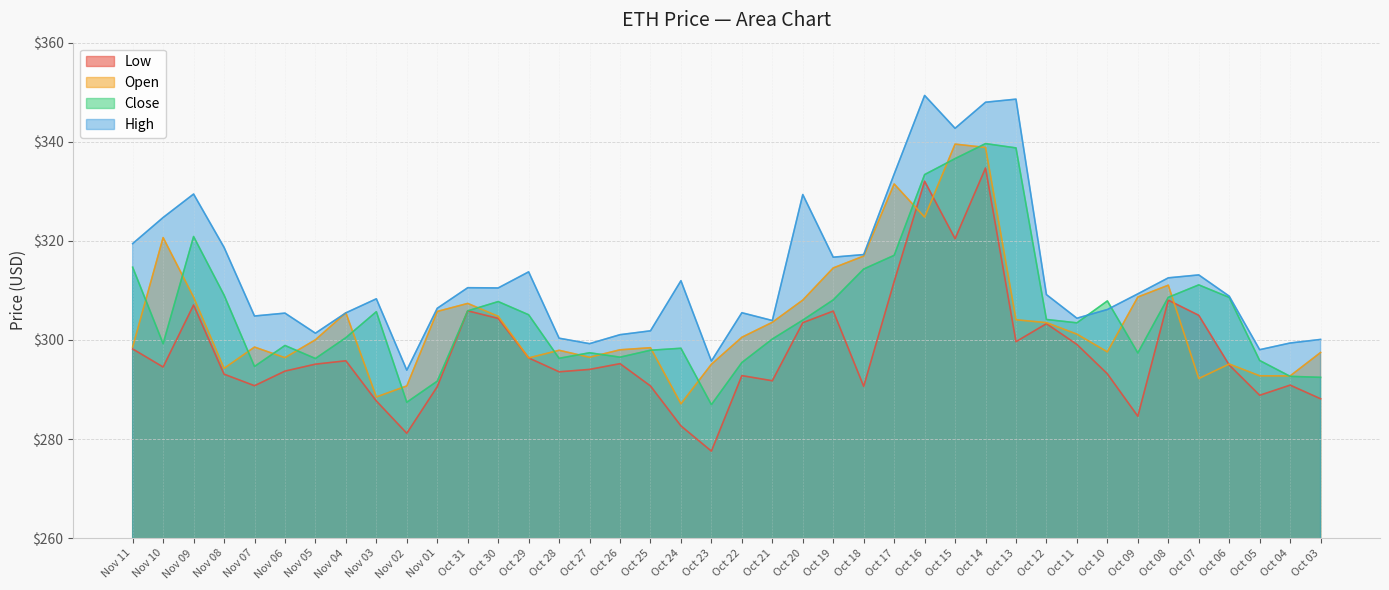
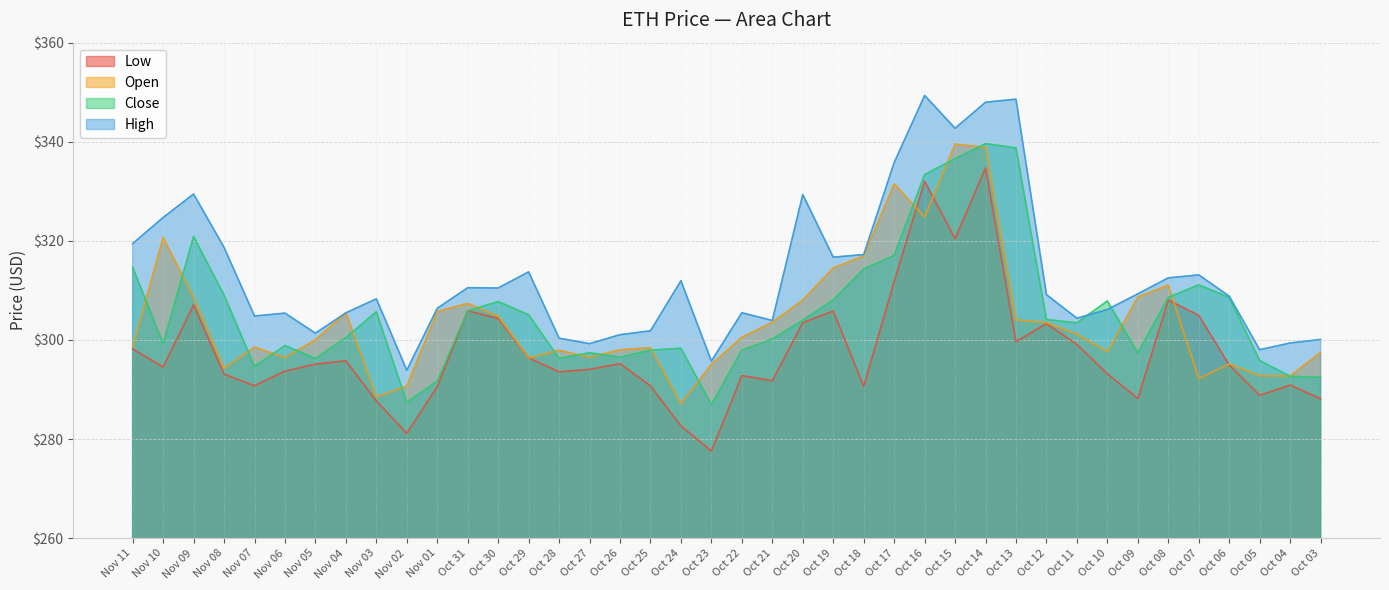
  {
    "Low": {
      "Nov 10": "$295",
      "Nov 09": "$307",
      "Nov 08": "$293",
      "Nov 07": "$291",
      "Nov 06": "$294",
      "Nov 05": "$295",
      "Nov 04": "$296",
      "Nov 03": "$288",
      "Nov 02": "$281",
      "Nov 01": "$291",
      "Oct 28": "$294",
      "Oct 27": "$294",
      "Oct 26": "$295",
      "Oct 25": "$291",
      "Oct 24": "$283",
      "Oct 23": "$278",
      "Oct 22": "$293",
      "Oct 21": "$292",
      "Oct 20": "$303",
      "Oct 19": "$306",
      "Oct 18": "$291",
      "Oct 17": "$312",
      "Oct 16": "$332",
      "Oct 15": "$320",
      "Oct 14": "$335",
      "Oct 13": "$300",
      "Oct 11": "$299",
      "Oct 10": "$293",
-     "Oct 09": "$285",
+     "Oct 09": "$288",
      "Oct 08": "$308",
      "Oct 07": "$305",
      "Oct 05": "$289",
      "Oct 04": "$291",
      "Oct 03": "$288"
    },
    "Open": {
      "Nov 10": "$321",
      "Nov 09": "$309",
      "Nov 08": "$294",
      "Nov 07": "$299",
      "Nov 06": "$296",
      "Nov 05": "$300",
      "Nov 03": "$289",
      "Nov 02": "$291",
      "Nov 01": "$306",
      "Oct 31": "$307",
      "Oct 28": "$298",
      "Oct 27": "$297",
      "Oct 26": "$298",
      "Oct 24": "$287",
      "Oct 23": "$295",
      "Oct 22": "$301",
      "Oct 20": "$308",
      "Oct 19": "$315",
      "Oct 17": "$331",
      "Oct 16": "$325",
      "Oct 15": "$340",
      "Oct 14": "$339",
      "Oct 13": "$304",
      "Oct 11": "$301",
      "Oct 10": "$298",
      "Oct 09": "$309",
      "Oct 08": "$311",
      "Oct 07": "$292",
      "Oct 05": "$293",
      "Oct 03": "$297"
    },
    "Close": {
      "Nov 11": "$315",
      "Nov 10": "$299",
      "Nov 09": "$321",
      "Nov 08": "$309",
      "Nov 07": "$295",
      "Nov 06": "$299",
      "Nov 05": "$296",
      "Nov 04": "$300",
      "Nov 03": "$306",
      "Nov 02": "$287",
      "Nov 01": "$292",
      "Oct 30": "$308",
      "Oct 29": "$305",
      "Oct 28": "$296",
      "Oct 27": "$297",
      "Oct 26": "$297",
      "Oct 24": "$298",
      "Oct 23": "$287",
-     "Oct 22": "$295",
+     "Oct 22": "$298",
      "Oct 21": "$300",
      "Oct 20": "$304",
      "Oct 19": "$308",
      "Oct 18": "$314",
      "Oct 17": "$317",
      "Oct 16": "$333",
      "Oct 15": "$337",
      "Oct 14": "$340",
      "Oct 13": "$339",
      "Oct 12": "$304",
      "Oct 11": "$303",
      "Oct 10": "$308",
      "Oct 09": "$297",
      "Oct 08": "$309",
      "Oct 07": "$311",
      "Oct 05": "$296",
      "Oct 03": "$292"
    },
    "High": {
      "Nov 11": "$319",
      "Nov 10": "$325",
      "Nov 09": "$329",
      "Nov 08": "$319",
      "Nov 07": "$305",
      "Nov 06": "$305",
      "Nov 05": "$301",
      "Nov 03": "$308",
      "Nov 02": "$294",
      "Nov 01": "$306",
      "Oct 31": "$311",
      "Oct 30": "$311",
      "Oct 29": "$314",
      "Oct 28": "$300",
      "Oct 27": "$299",
      "Oct 26": "$301",
      "Oct 25": "$302",
      "Oct 24": "$312",
      "Oct 23": "$296",
      "Oct 22": "$306",
      "Oct 20": "$329",
      "Oct 19": "$317",
-     "Oct 17": "$333",
+     "Oct 17": "$336",
      "Oct 16": "$349",
      "Oct 15": "$343",
      "Oct 14": "$348",
      "Oct 13": "$349",
      "Oct 12": "$309",
      "Oct 11": "$304",
      "Oct 10": "$306",
      "Oct 09": "$309",
      "Oct 08": "$313",
      "Oct 07": "$313",
      "Oct 05": "$298",
      "Oct 04": "$299",
      "Oct 03": "$300"
    }
  }
